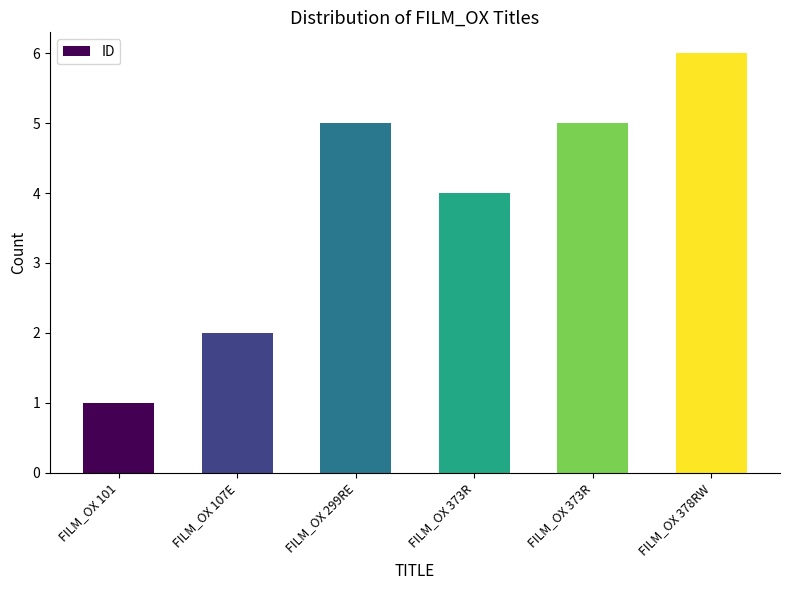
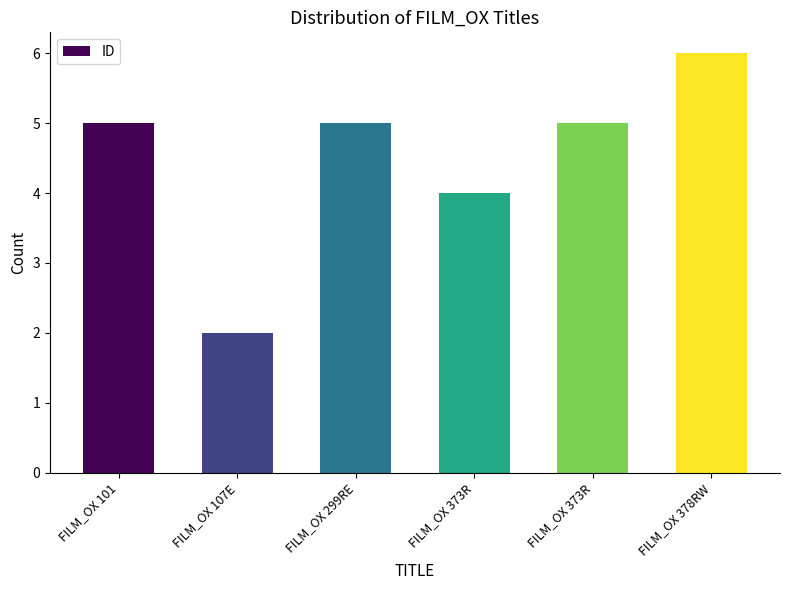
  {
-   "FILM_OX 101": 1,
+   "FILM_OX 101": 5,
    "FILM_OX 107E": 2,
    "FILM_OX 299RE": 5,
    "FILM_OX 378RW": 6
  }
